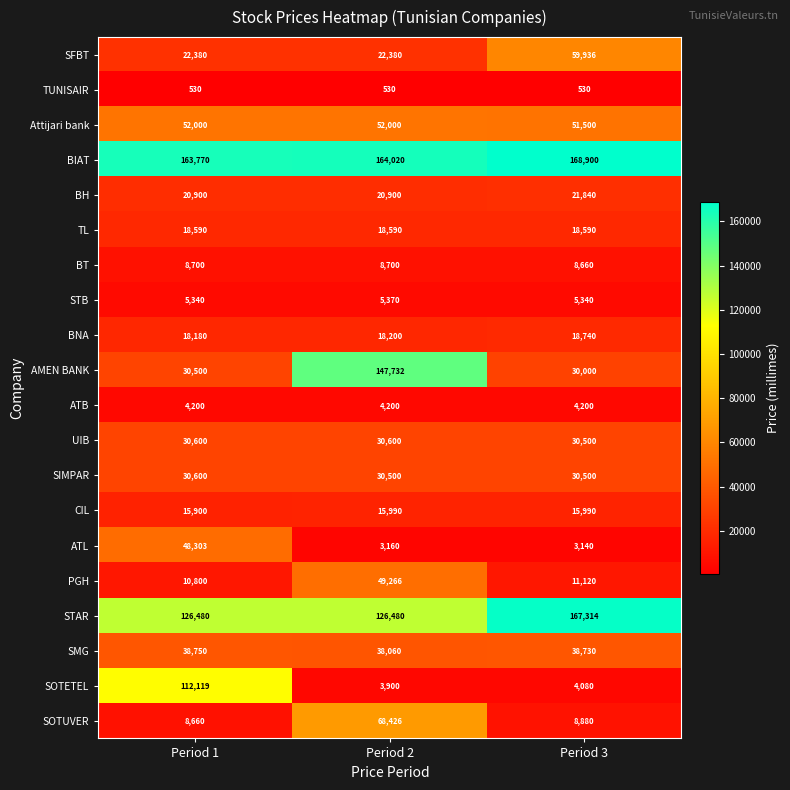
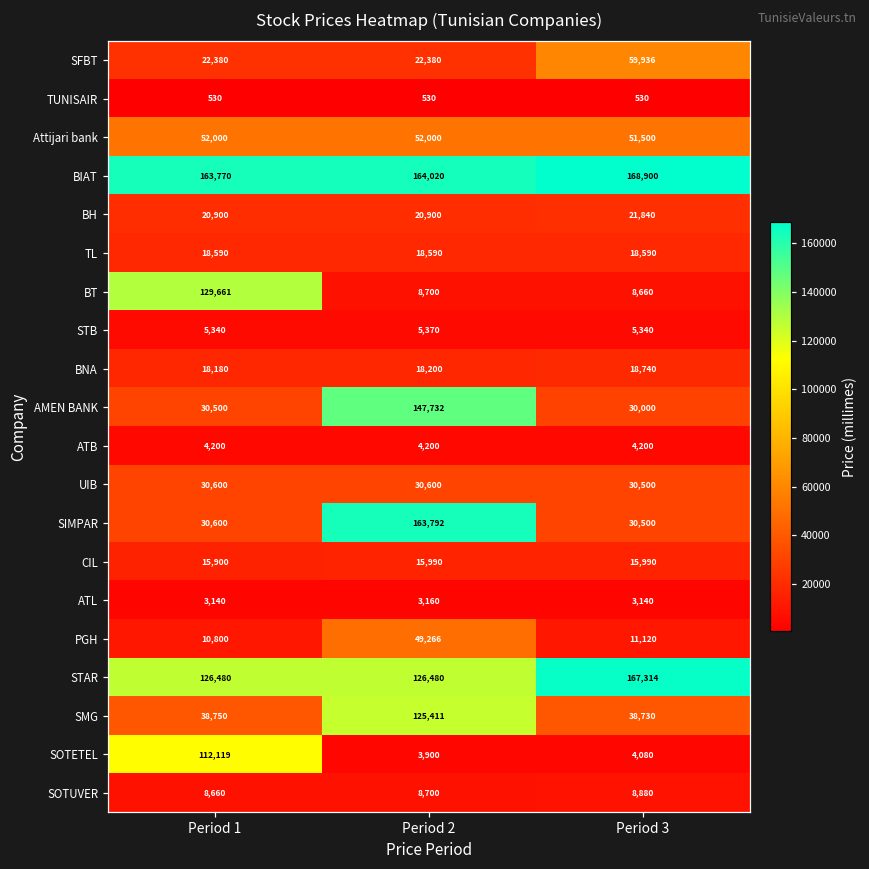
  {
    "SFBT": {
      "Period 1": "22,380",
      "Period 2": "22,380",
      "Period 3": "59,936"
    },
    "TUNISAIR": {
      "Period 1": "530",
      "Period 2": "530",
      "Period 3": "530"
    },
    "Attijari bank": {
      "Period 1": "52,000",
      "Period 2": "52,000",
      "Period 3": "51,500"
    },
    "BIAT": {
      "Period 1": "163,770",
      "Period 2": "164,020",
      "Period 3": "168,900"
    },
    "BH": {
      "Period 1": "20,900",
      "Period 2": "20,900",
      "Period 3": "21,840"
    },
    "TL": {
      "Period 1": "18,590",
      "Period 2": "18,590",
      "Period 3": "18,590"
    },
    "BT": {
-     "Period 1": "8,700",
+     "Period 1": "129,661",
      "Period 2": "8,700",
      "Period 3": "8,660"
    },
    "STB": {
      "Period 1": "5,340",
      "Period 2": "5,370",
      "Period 3": "5,340"
    },
    "BNA": {
      "Period 1": "18,180",
      "Period 2": "18,200",
      "Period 3": "18,740"
    },
    "AMEN BANK": {
      "Period 1": "30,500",
      "Period 2": "147,732",
      "Period 3": "30,000"
    },
    "ATB": {
      "Period 1": "4,200",
      "Period 2": "4,200",
      "Period 3": "4,200"
    },
    "UIB": {
      "Period 1": "30,600",
      "Period 2": "30,600",
      "Period 3": "30,500"
    },
    "SIMPAR": {
      "Period 1": "30,600",
-     "Period 2": "30,500",
+     "Period 2": "163,792",
      "Period 3": "30,500"
    },
    "CIL": {
      "Period 1": "15,900",
      "Period 2": "15,990",
      "Period 3": "15,990"
    },
    "ATL": {
-     "Period 1": "48,303",
+     "Period 1": "3,140",
      "Period 2": "3,160",
      "Period 3": "3,140"
    },
    "PGH": {
      "Period 1": "10,800",
      "Period 2": "49,266",
      "Period 3": "11,120"
    },
    "STAR": {
      "Period 1": "126,480",
      "Period 2": "126,480",
      "Period 3": "167,314"
    },
    "SMG": {
      "Period 1": "38,750",
-     "Period 2": "38,060",
+     "Period 2": "125,411",
      "Period 3": "38,730"
    },
    "SOTETEL": {
      "Period 1": "112,119",
      "Period 2": "3,900",
      "Period 3": "4,080"
    },
    "SOTUVER": {
      "Period 1": "8,660",
-     "Period 2": "68,426",
+     "Period 2": "8,700",
      "Period 3": "8,880"
    }
  }
